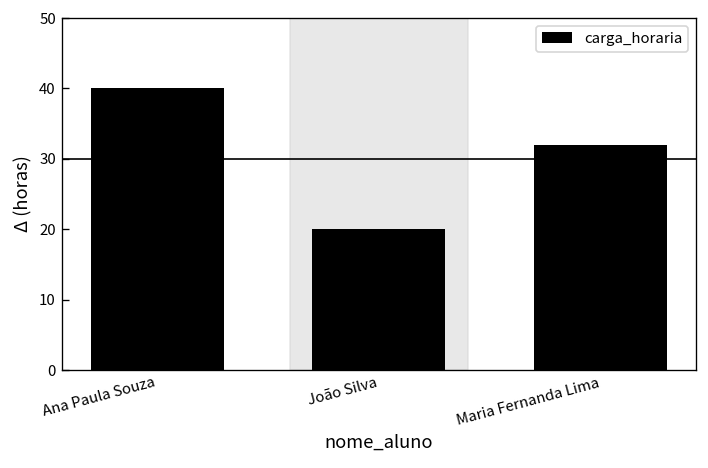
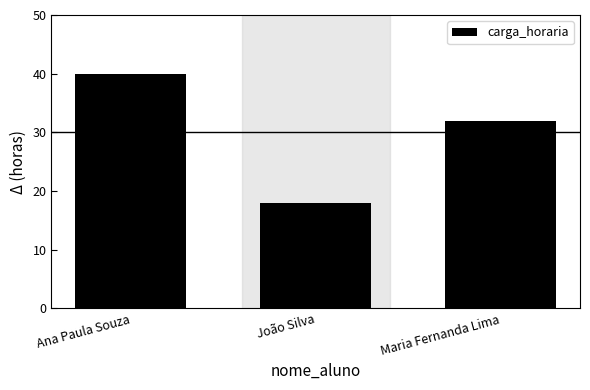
  {
    "Ana Paula Souza": 40,
-   "João Silva": 20,
+   "João Silva": 18,
    "Maria Fernanda Lima": 32
  }
